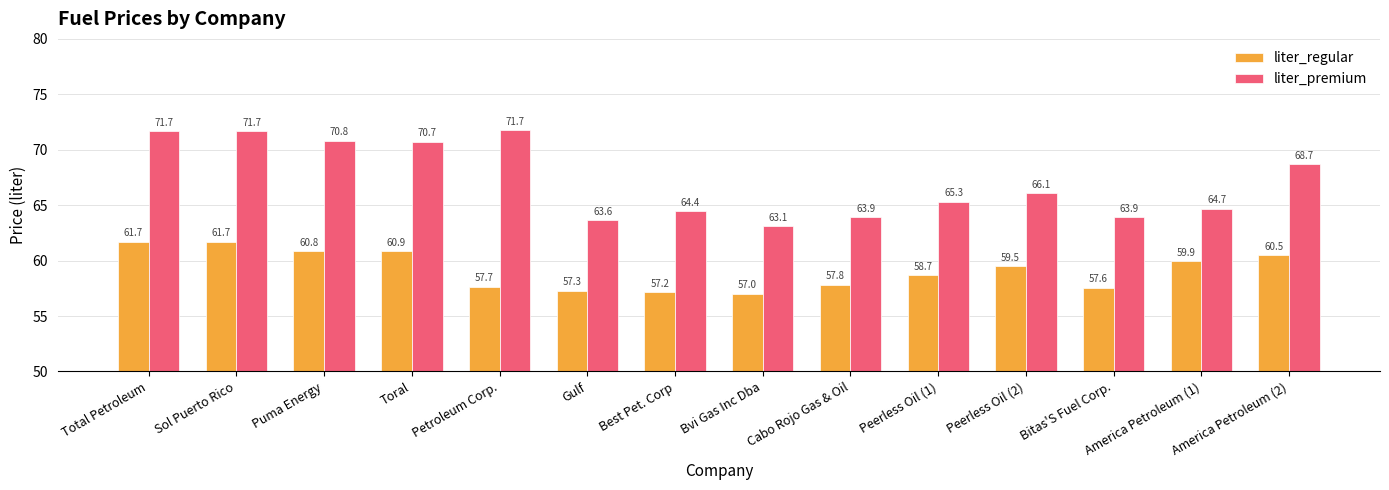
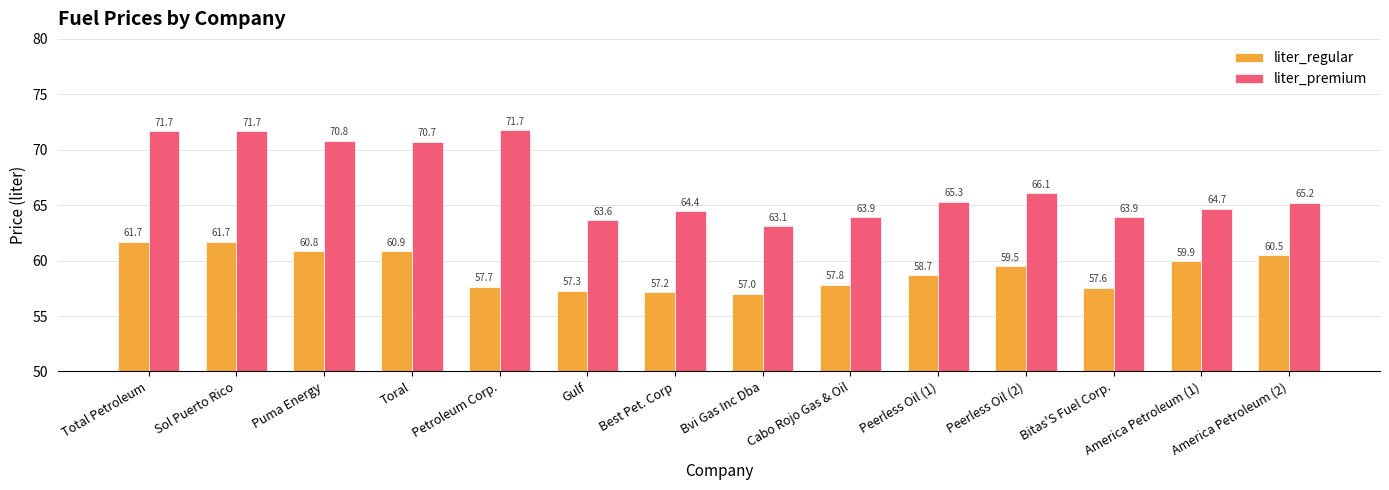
  {
    "liter_regular": {
      "Total Petroleum": 61.7,
      "Sol Puerto Rico": 61.7,
      "Puma Energy": 60.8,
      "Toral": 60.9,
      "Petroleum Corp.": 57.7,
      "Gulf": 57.3,
      "Best Pet. Corp": 57.2,
      "Bvi Gas Inc Dba": 57.0,
      "Cabo Rojo Gas & Oil": 57.8,
      "Peerless Oil (1)": 58.7,
      "Peerless Oil (2)": 59.5,
      "Bitas'S Fuel Corp.": 57.6,
      "America Petroleum (1)": 59.9,
      "America Petroleum (2)": 60.5
    },
    "liter_premium": {
      "Total Petroleum": 71.7,
      "Sol Puerto Rico": 71.7,
      "Puma Energy": 70.8,
      "Toral": 70.7,
      "Petroleum Corp.": 71.7,
      "Gulf": 63.6,
      "Best Pet. Corp": 64.4,
      "Bvi Gas Inc Dba": 63.1,
      "Cabo Rojo Gas & Oil": 63.9,
      "Peerless Oil (1)": 65.3,
      "Peerless Oil (2)": 66.1,
      "Bitas'S Fuel Corp.": 63.9,
      "America Petroleum (1)": 64.7,
-     "America Petroleum (2)": 68.7
+     "America Petroleum (2)": 65.2
    }
  }
